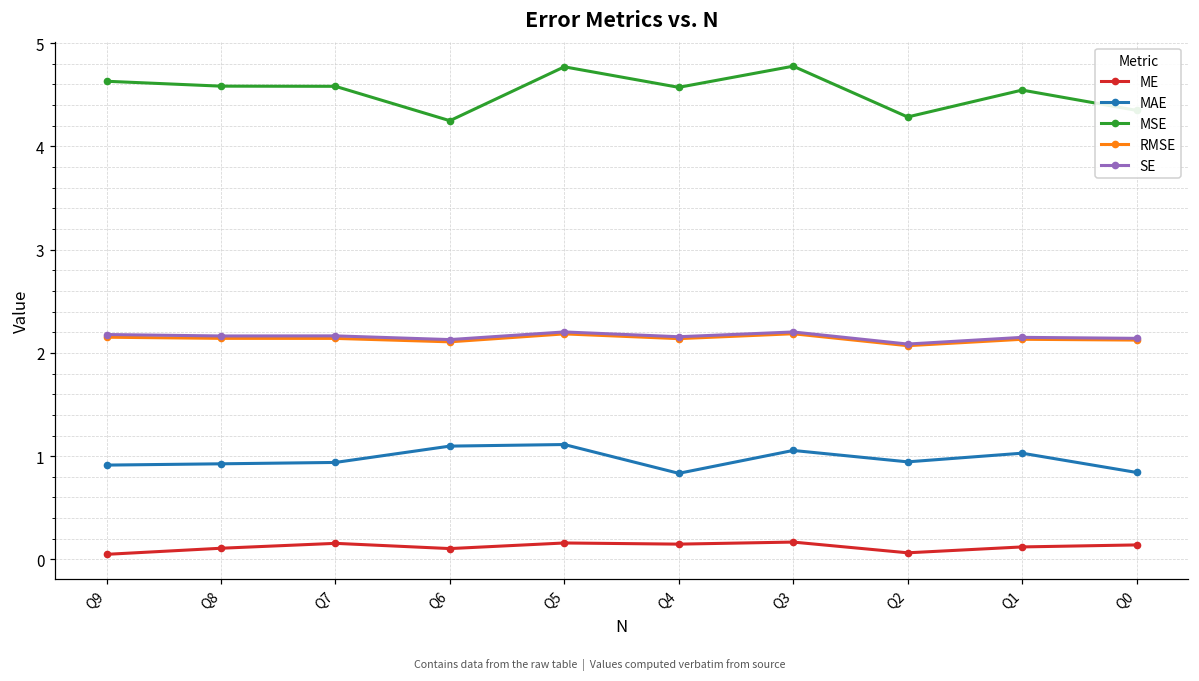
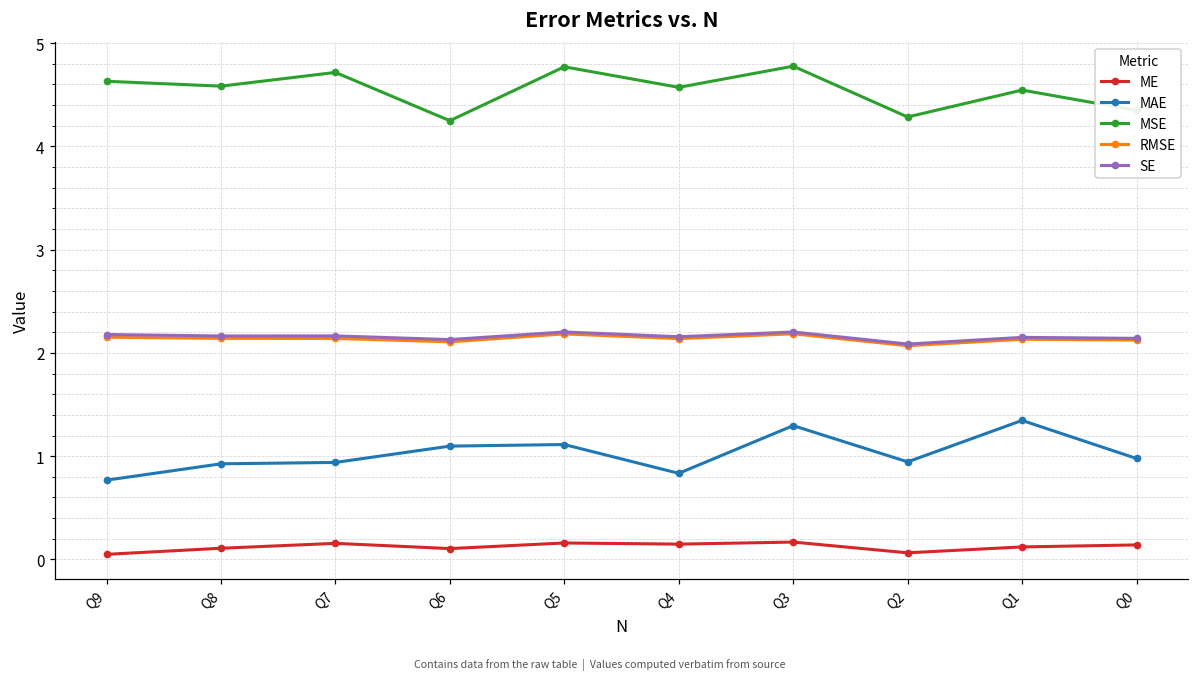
  {
    "ME": {
      "Q9": 0.0,
      "Q8": 0.1,
      "Q7": 0.2,
      "Q6": 0.1,
      "Q5": 0.2,
      "Q4": 0.1,
      "Q3": 0.2,
      "Q2": 0.1,
      "Q1": 0.1,
      "Q0": 0.1
    },
    "MAE": {
-     "Q9": 0.9,
+     "Q9": 0.8,
      "Q8": 0.9,
      "Q7": 0.9,
      "Q6": 1.1,
      "Q5": 1.1,
      "Q4": 0.8,
-     "Q3": 1.1,
+     "Q3": 1.3,
      "Q2": 0.9,
-     "Q1": 1.0,
-     "Q0": 0.8
+     "Q1": 1.3,
+     "Q0": 1.0
    },
    "MSE": {
      "Q9": 4.6,
      "Q8": 4.6,
-     "Q7": 4.6,
+     "Q7": 4.7,
      "Q6": 4.2,
      "Q5": 4.8,
      "Q4": 4.6,
      "Q3": 4.8,
      "Q2": 4.3,
      "Q1": 4.5
    }
  }
